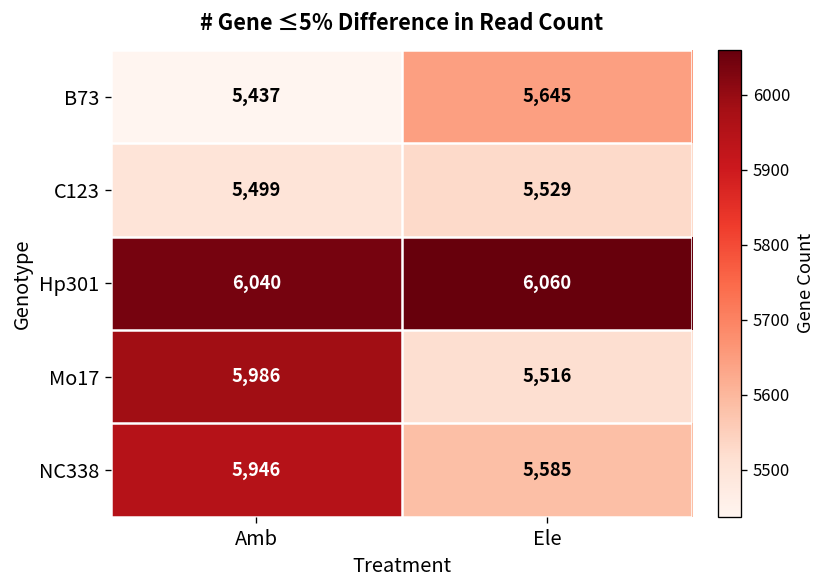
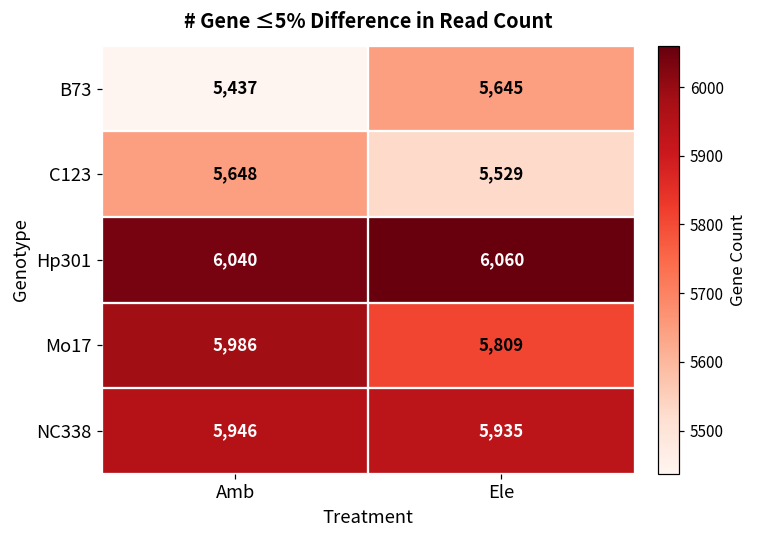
  {
    "B73": {
      "Amb": "5,437",
      "Ele": "5,645"
    },
    "C123": {
-     "Amb": "5,499",
+     "Amb": "5,648",
      "Ele": "5,529"
    },
    "Hp301": {
      "Amb": "6,040",
      "Ele": "6,060"
    },
    "Mo17": {
      "Amb": "5,986",
-     "Ele": "5,516"
+     "Ele": "5,809"
    },
    "NC338": {
      "Amb": "5,946",
-     "Ele": "5,585"
+     "Ele": "5,935"
    }
  }
